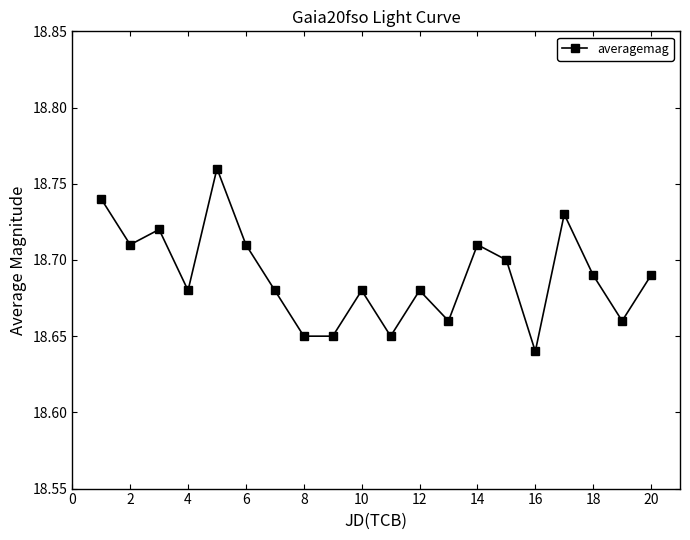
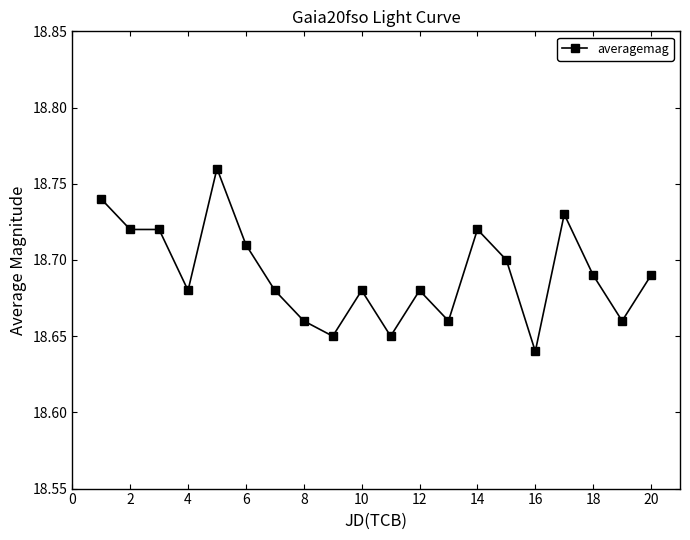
  {
-   "2": 18.71,
+   "2": 18.72,
    "4": 18.68,
    "6": 18.71,
-   "8": 18.65,
+   "8": 18.66,
    "10": 18.68,
    "12": 18.68,
-   "14": 18.71,
+   "14": 18.72,
    "16": 18.64,
    "18": 18.69,
    "20": 18.69
  }
